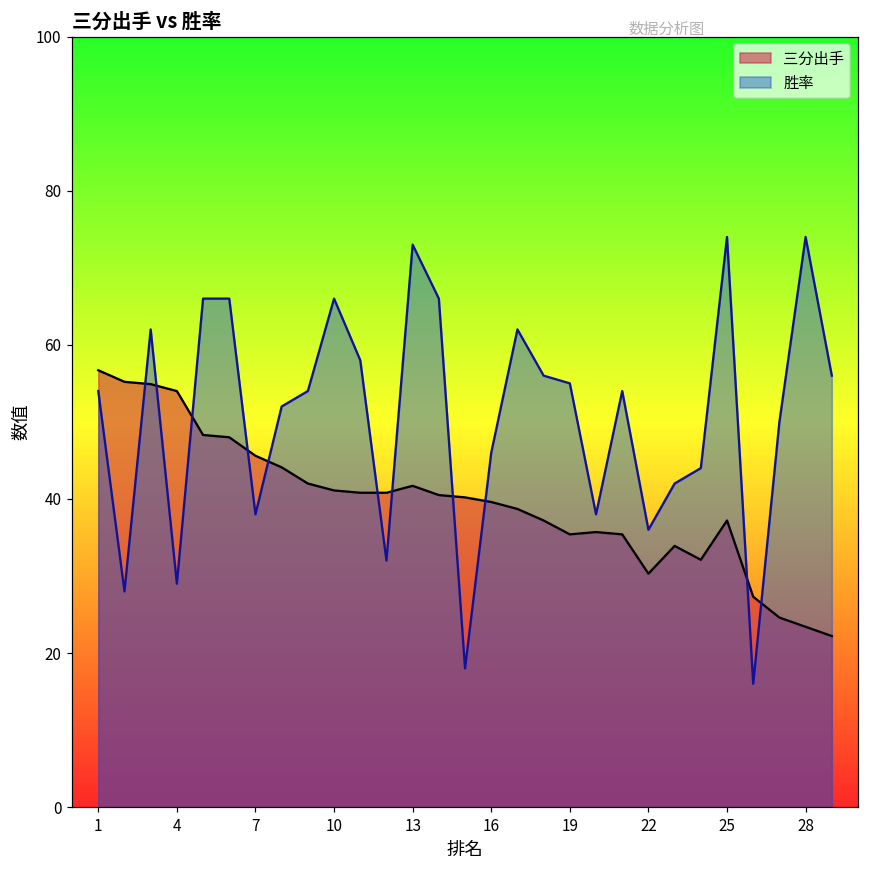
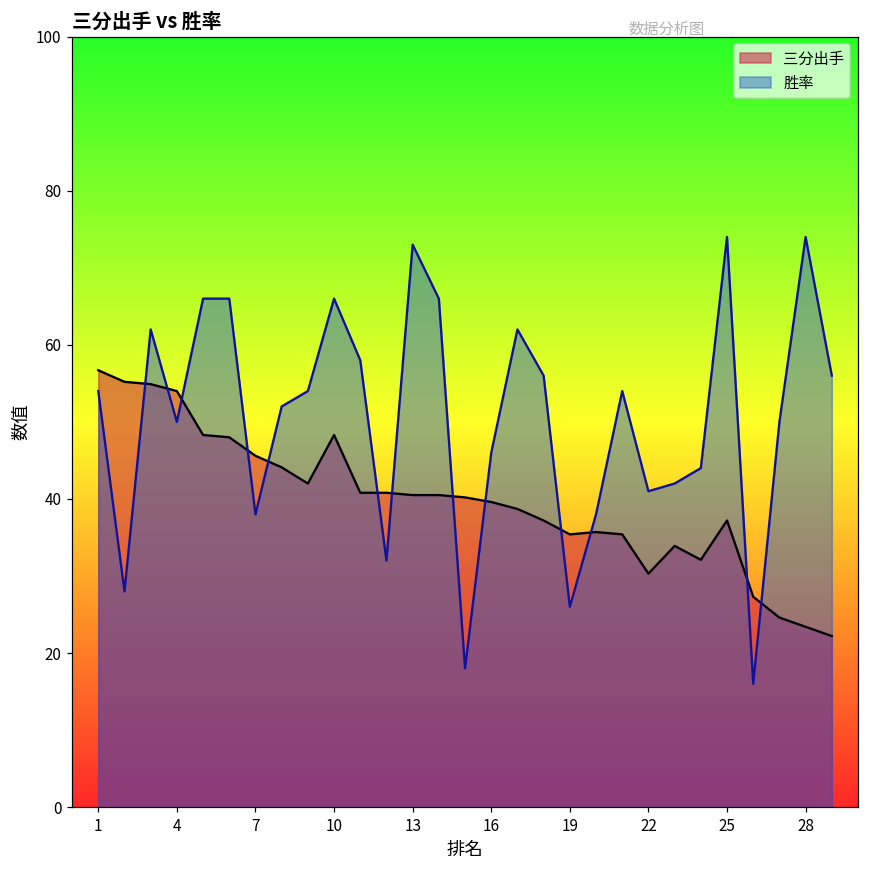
  {
    "三分出手": {
      "1": 57,
      "4": 54,
      "7": 46,
-     "10": 41,
-     "13": 42,
+     "10": 48,
+     "13": 41,
      "16": 40,
      "19": 35,
      "22": 30,
      "25": 37,
      "28": 23
    },
    "胜率": {
      "1": 54,
-     "4": 29,
+     "4": 50,
      "7": 38,
      "10": 66,
      "13": 73,
      "16": 46,
-     "19": 55,
-     "22": 36,
+     "19": 26,
+     "22": 41,
      "25": 74,
      "28": 74
    }
  }
